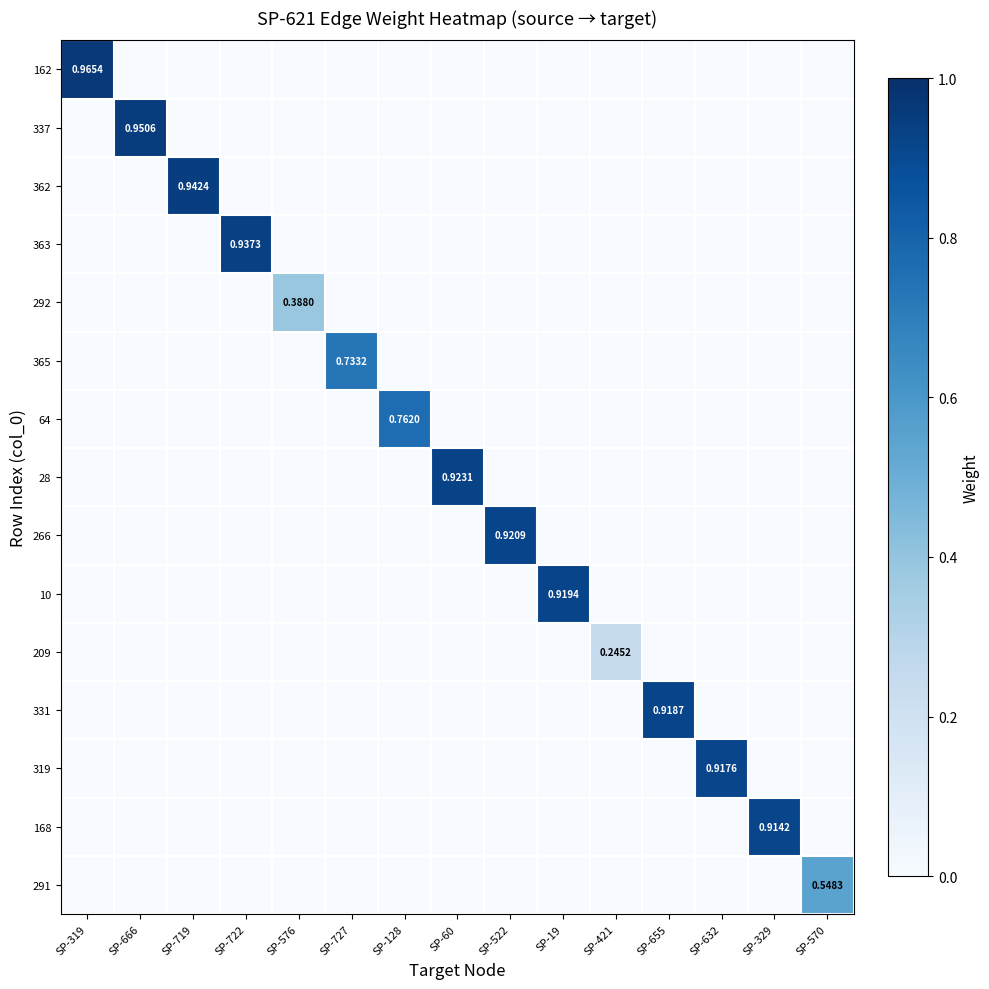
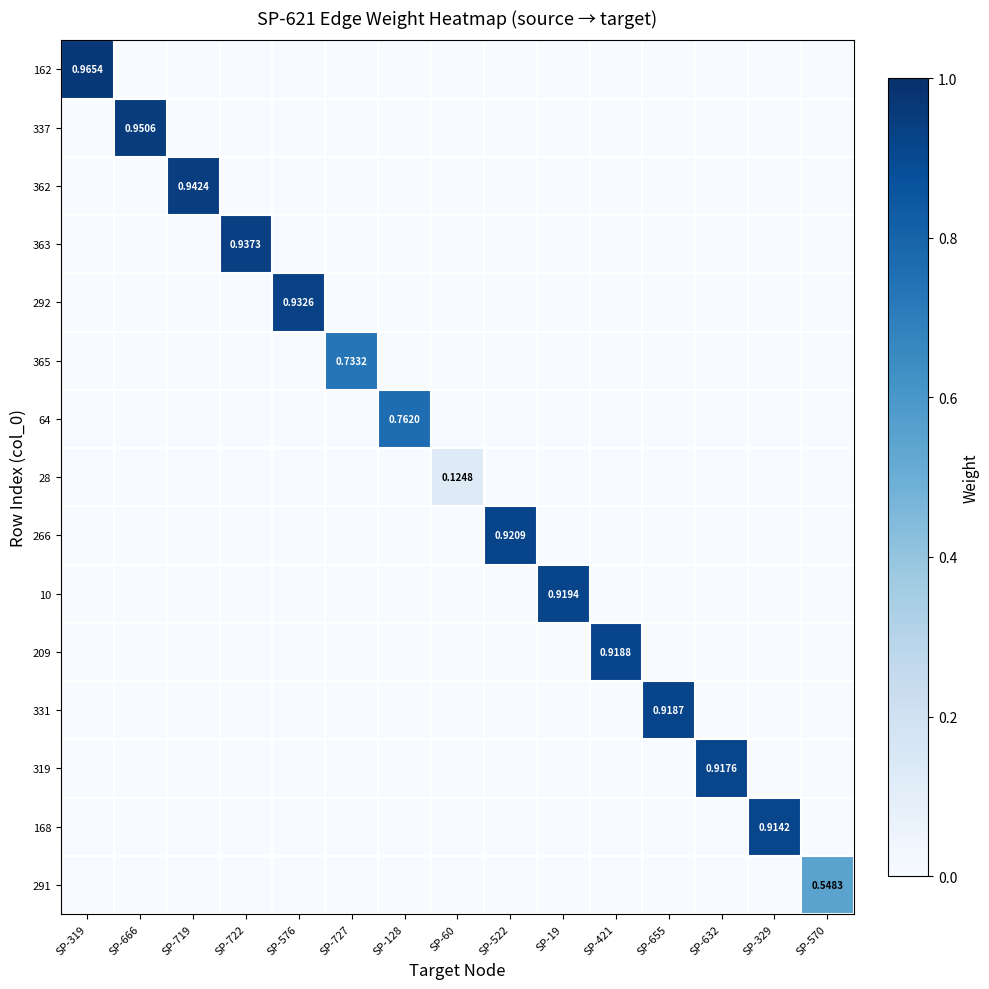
  {
    "162": {
      "SP-319": 0.9654
    },
    "337": {
      "SP-666": 0.9506
    },
    "362": {
      "SP-719": 0.9424
    },
    "363": {
      "SP-722": 0.9373
    },
    "292": {
-     "SP-576": 0.3880
+     "SP-576": 0.9326
    },
    "365": {
      "SP-727": 0.7332
    },
    "64": {
      "SP-128": 0.7620
    },
    "28": {
-     "SP-60": 0.9231
+     "SP-60": 0.1248
    },
    "266": {
      "SP-522": 0.9209
    },
    "10": {
      "SP-19": 0.9194
    },
    "209": {
-     "SP-421": 0.2452
+     "SP-421": 0.9188
    },
    "331": {
      "SP-655": 0.9187
    },
    "319": {
      "SP-632": 0.9176
    },
    "168": {
      "SP-329": 0.9142
    },
    "291": {
      "SP-570": 0.5483
    }
  }
